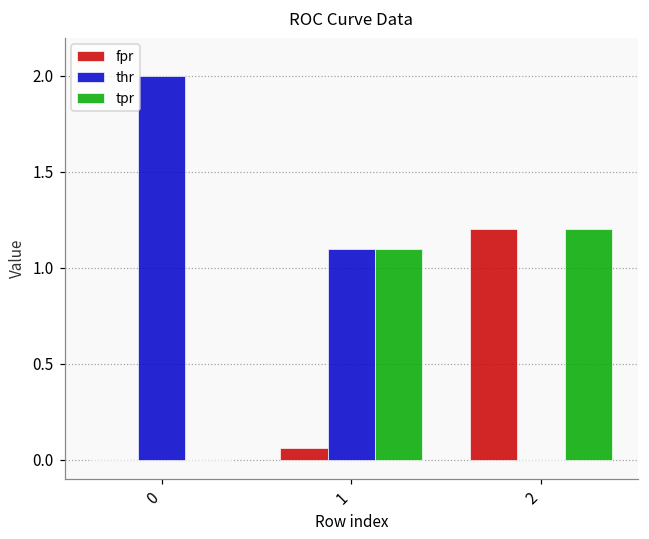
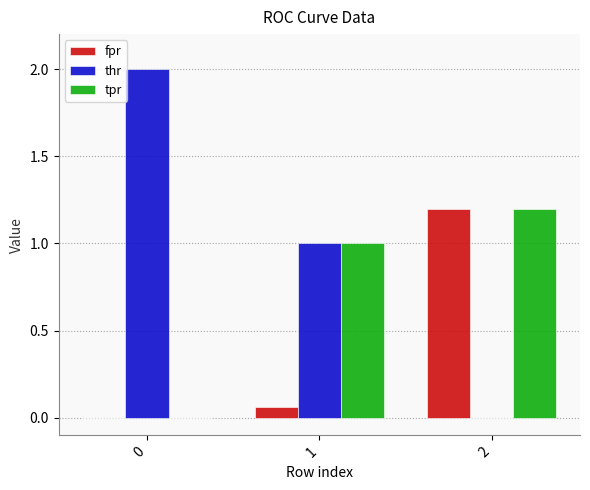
  {
    "fpr": {
      "0": 0.0,
      "1": 0.06,
      "2": 1.2
    },
    "thr": {
      "0": 2.0,
-     "1": 1.1,
+     "1": 1.0,
      "2": 0.0
    },
    "tpr": {
      "0": 0.0,
-     "1": 1.1,
+     "1": 1.0,
      "2": 1.2
    }
  }
